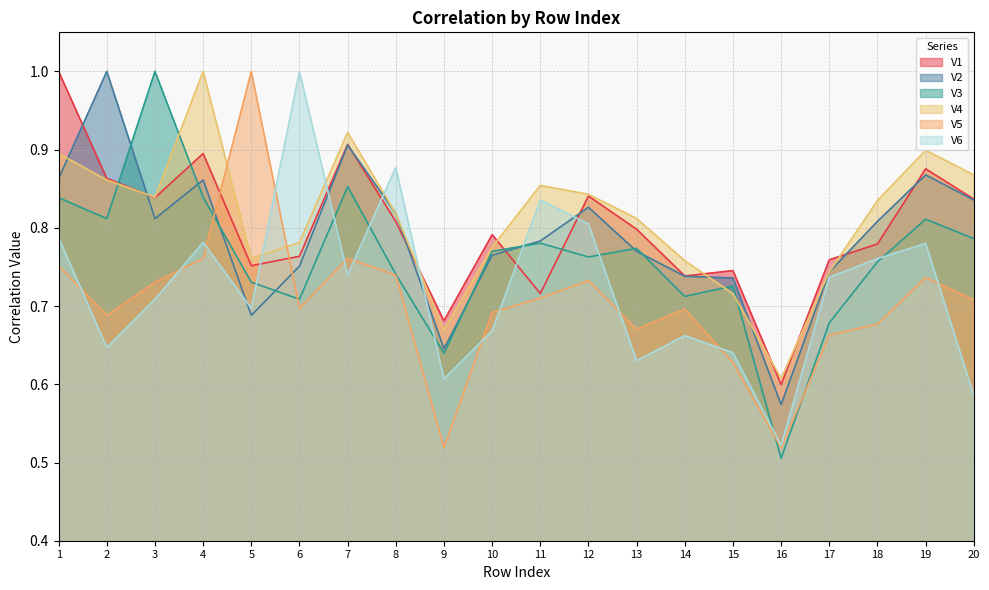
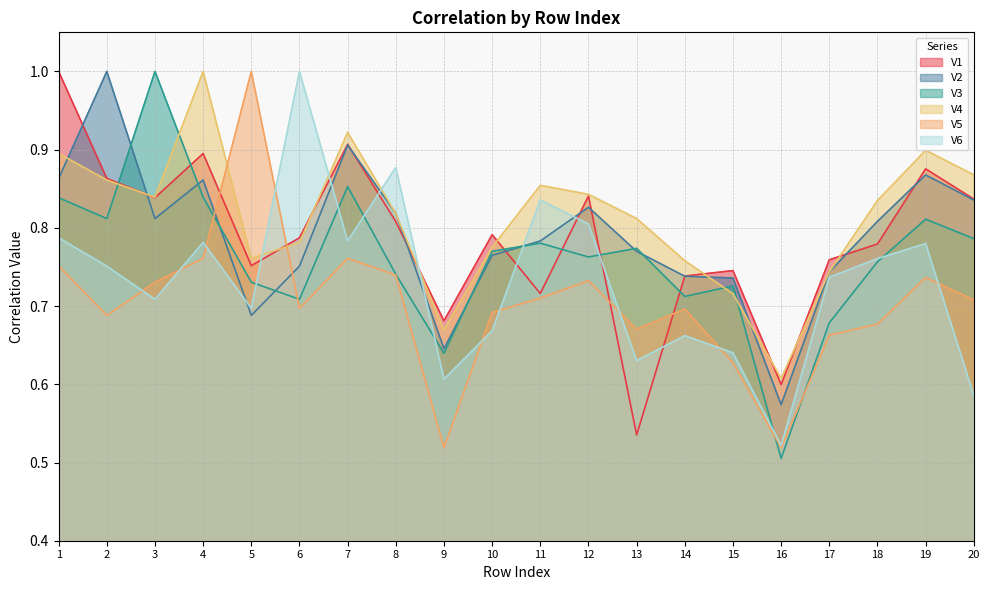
  {
    "V1": {
      "1": 1.00,
      "4": 0.90,
      "5": 0.75,
-     "6": 0.76,
+     "6": 0.79,
      "8": 0.81,
      "9": 0.68,
      "10": 0.79,
      "11": 0.72,
-     "13": 0.80,
+     "13": 0.54,
      "15": 0.75,
      "16": 0.60,
      "17": 0.76,
      "18": 0.78,
      "19": 0.88
    },
    "V6": {
      "1": 0.79,
-     "2": 0.65,
+     "2": 0.75,
      "3": 0.71,
      "4": 0.78,
      "5": 0.70,
      "6": 1.00,
-     "7": 0.74,
+     "7": 0.78,
      "8": 0.88,
      "9": 0.61,
      "10": 0.67,
      "11": 0.84,
      "12": 0.80,
      "13": 0.63,
      "14": 0.66,
      "15": 0.64,
      "17": 0.74,
      "18": 0.76,
      "19": 0.78,
      "20": 0.59
    }
  }
